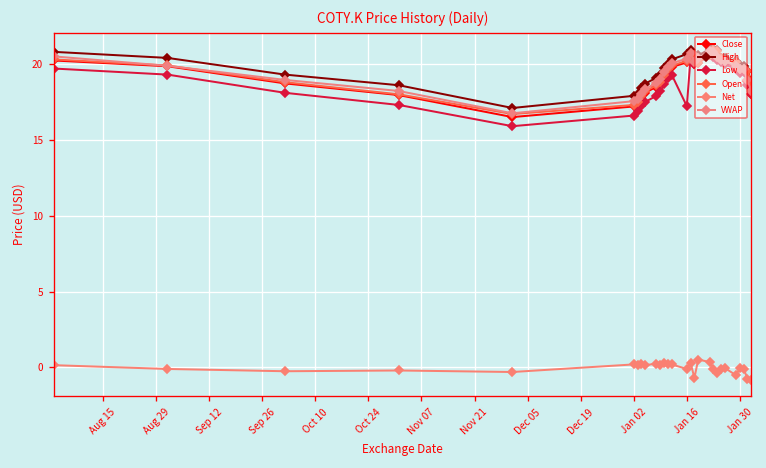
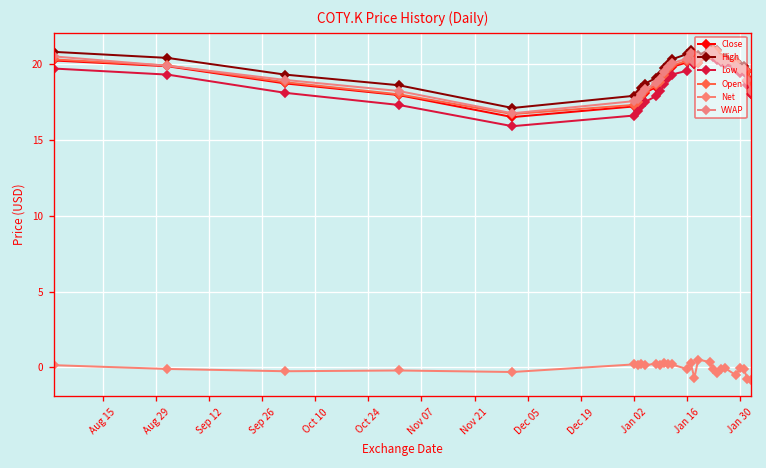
  {
    "High": {
      "Jan 02": 17.9,
      "Jan 16": 20.7
    },
    "Low": {
      "Jan 02": 16.6,
-     "Jan 16": 17.2
+     "Jan 16": 19.6
    }
  }
